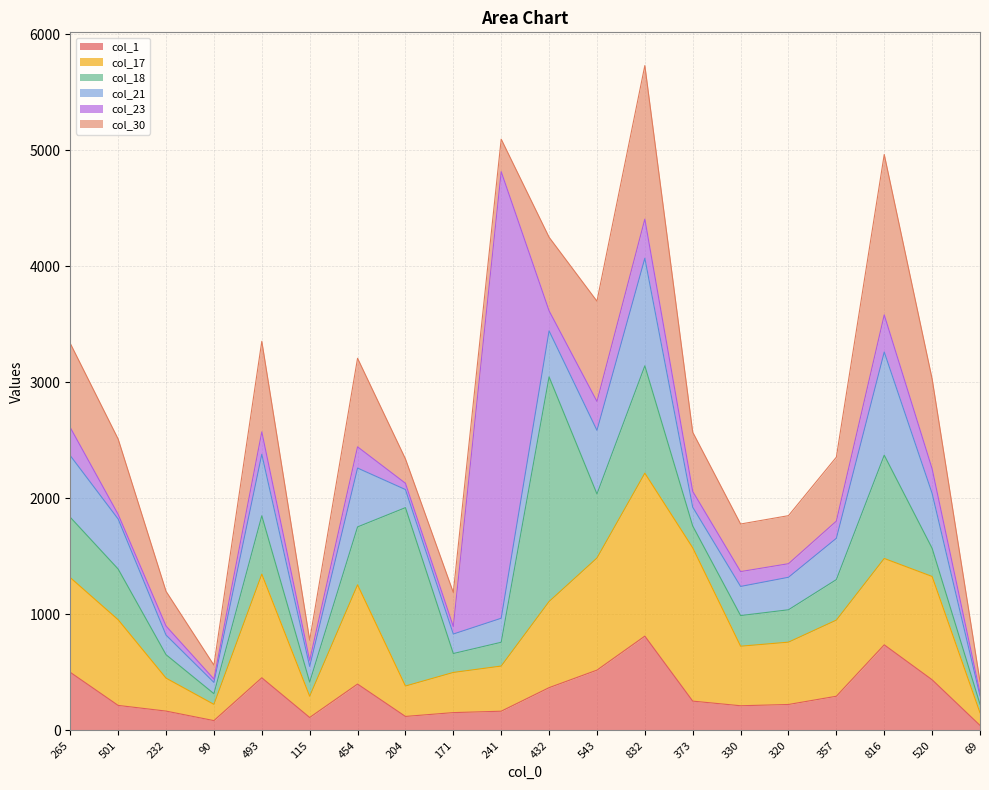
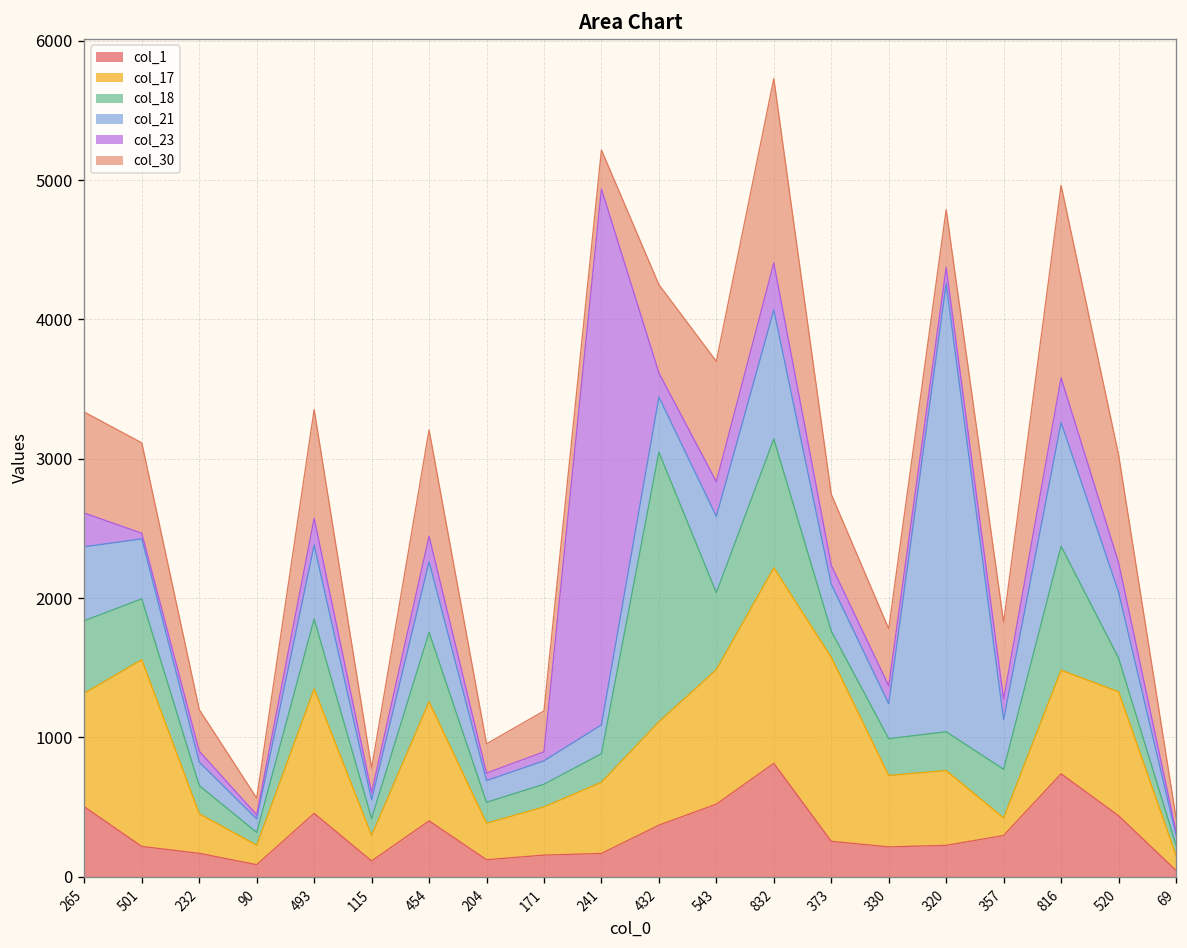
  {
    "col_17": {
      "265": 820,
-     "501": 740,
+     "501": 1340,
      "232": 280,
      "90": 140,
      "493": 890,
      "115": 180,
      "454": 860,
      "204": 260,
      "171": 350,
-     "241": 390,
+     "241": 510,
      "432": 740,
      "543": 970,
      "832": 1400,
      "373": 1320,
      "330": 510,
      "320": 540,
-     "357": 660,
+     "357": 130,
      "816": 740,
      "520": 890,
      "69": 110
    },
    "col_18": {
      "265": 520,
      "501": 440,
      "232": 200,
      "90": 90,
      "493": 500,
      "115": 120,
      "454": 500,
-     "204": 1540,
+     "204": 150,
      "171": 160,
      "241": 210,
      "432": 1940,
      "543": 550,
      "832": 930,
      "373": 190,
      "330": 260,
      "320": 280,
      "357": 350,
      "816": 890,
      "520": 240,
      "69": 70
    },
    "col_21": {
      "265": 530,
      "501": 430,
      "232": 170,
      "90": 100,
      "493": 530,
      "115": 140,
      "454": 510,
      "204": 160,
      "171": 170,
      "241": 210,
      "432": 400,
      "543": 550,
      "832": 930,
-     "373": 160,
+     "373": 340,
      "330": 250,
-     "320": 280,
+     "320": 3220,
      "357": 360,
      "816": 890,
      "520": 470,
      "69": 70
    },
    "col_23": {
      "265": 240,
      "501": 40,
      "232": 80,
      "90": 30,
      "493": 190,
      "115": 50,
      "454": 180,
      "204": 50,
      "171": 70,
      "241": 3850,
      "432": 170,
      "543": 250,
      "832": 340,
      "373": 140,
      "330": 130,
      "320": 120,
      "357": 150,
      "816": 320,
      "520": 210,
      "69": 30
    }
  }
